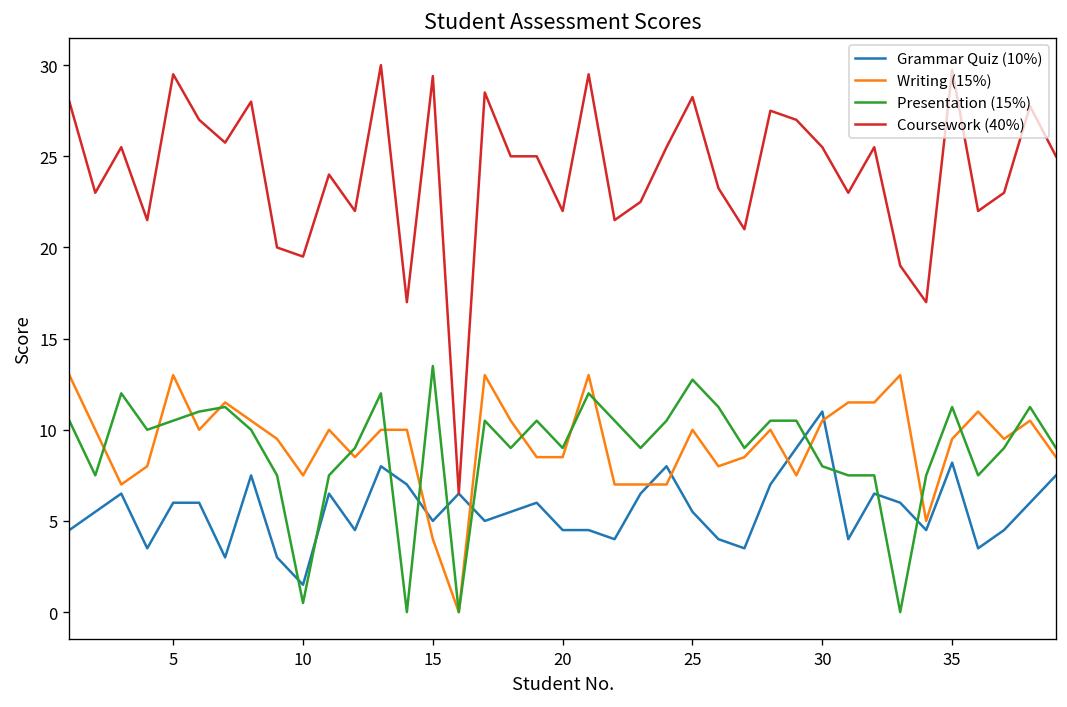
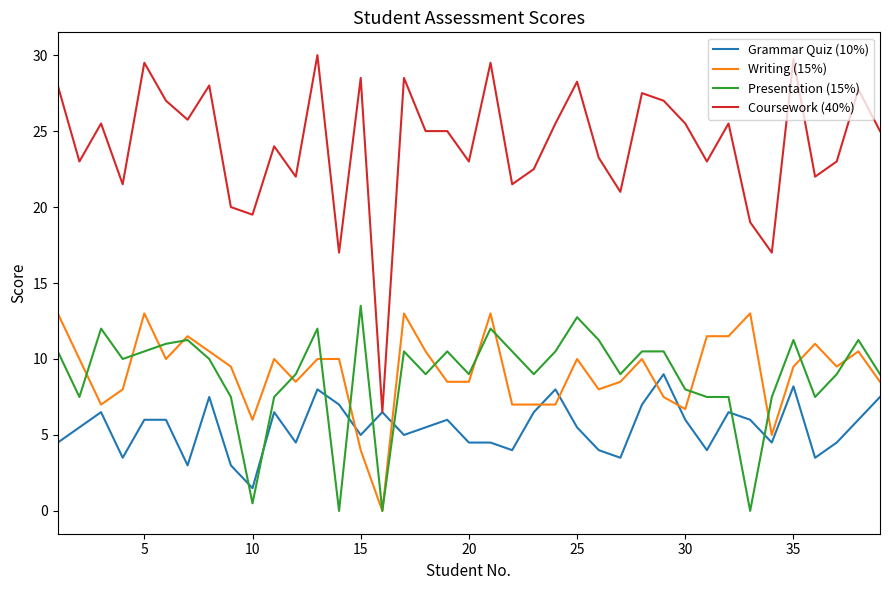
  {
    "Grammar Quiz (10%)": {
      "5": 6,
      "10": 1.5,
      "15": 5,
      "20": 4.5,
      "25": 5.5,
-     "30": 11,
+     "30": 6,
      "35": 8.2
    },
    "Writing (15%)": {
      "5": 13.0,
-     "10": 7.5,
+     "10": 6.0,
      "15": 4.0,
      "20": 8.5,
      "25": 10.0,
-     "30": 10.5,
+     "30": 6.7,
      "35": 9.5
    },
    "Presentation (15%)": {
      "5": 10.5,
      "10": 0.5,
      "15": 13.5,
      "20": 9.0,
      "25": 12.8,
      "30": 8.0,
      "35": 11.3
    },
    "Coursework (40%)": {
      "5": 29.5,
      "10": 19.5,
-     "15": 29.4,
-     "20": 22,
+     "15": 28.5,
+     "20": 23,
      "25": 28.3,
      "30": 25.5
    }
  }
